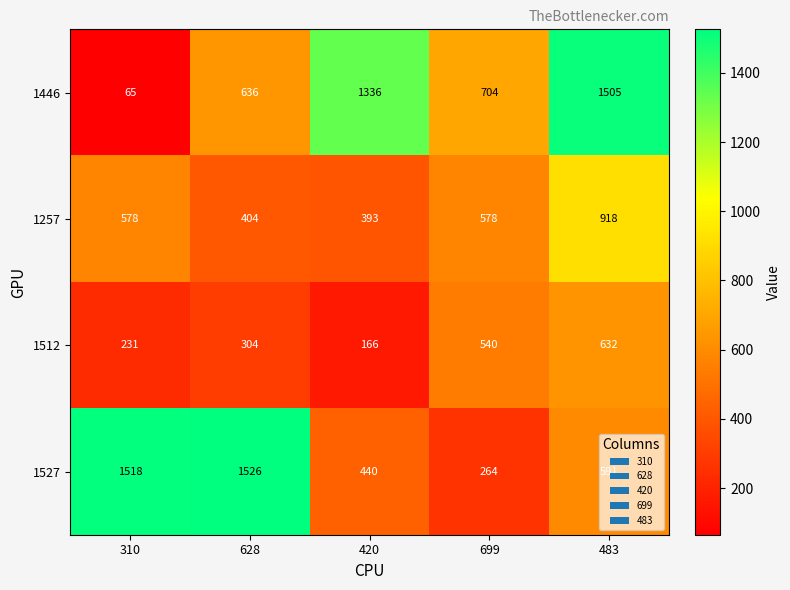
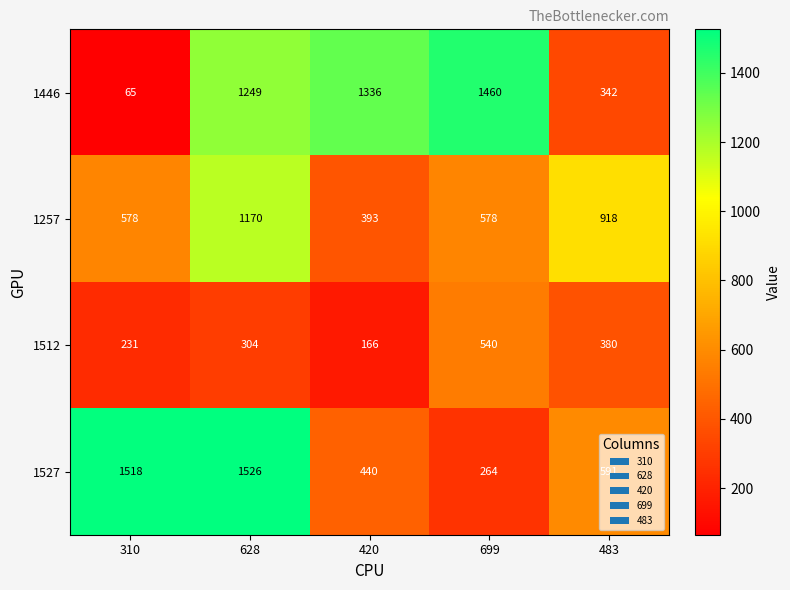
  {
    "1446": {
      "310": 65,
-     "628": 636,
+     "628": 1249,
      "420": 1336,
-     "699": 704,
-     "483": 1505
+     "699": 1460,
+     "483": 342
    },
    "1257": {
      "310": 578,
-     "628": 404,
+     "628": 1170,
      "420": 393,
      "699": 578,
      "483": 918
    },
    "1512": {
      "310": 231,
      "628": 304,
      "420": 166,
      "699": 540,
-     "483": 632
+     "483": 380
    },
    "1527": {
      "310": 1518,
      "628": 1526,
      "420": 440,
      "699": 264
    }
  }
